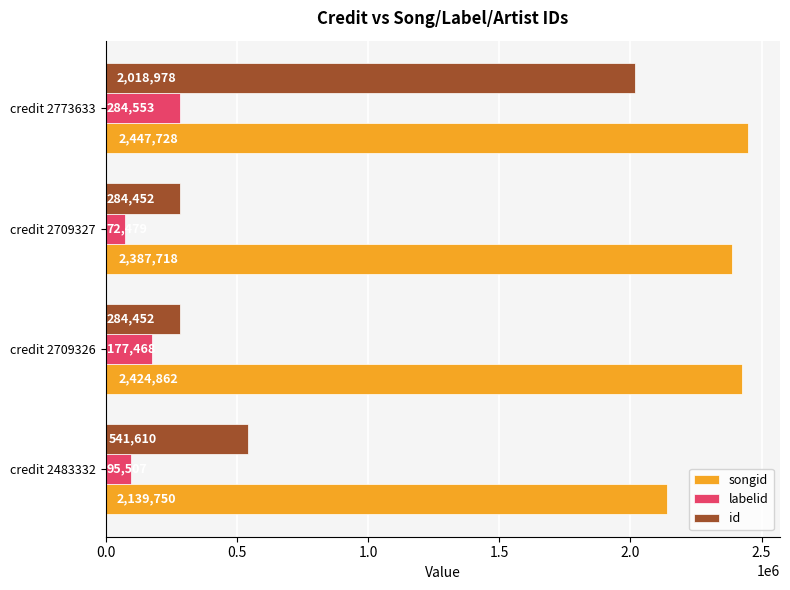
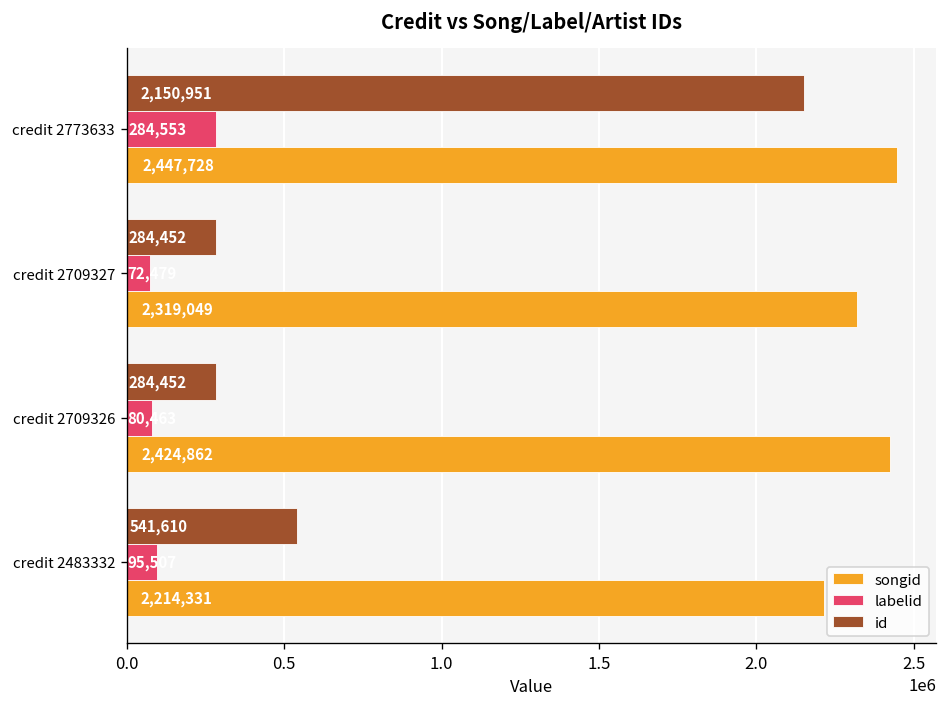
  {
    "songid": {
      "credit 2773633": "2,447,728",
-     "credit 2709327": "2,387,718",
+     "credit 2709327": "2,319,049",
      "credit 2709326": "2,424,862",
-     "credit 2483332": "2,139,750"
+     "credit 2483332": "2,214,331"
    },
    "labelid": {
      "credit 2709327": "70000",
-     "credit 2709326": "180000"
+     "credit 2709326": "80000"
    },
    "id": {
-     "credit 2773633": "2,018,978",
+     "credit 2773633": "2,150,951",
      "credit 2709327": "284,452",
      "credit 2709326": "284,452",
      "credit 2483332": "541,610"
    }
  }
